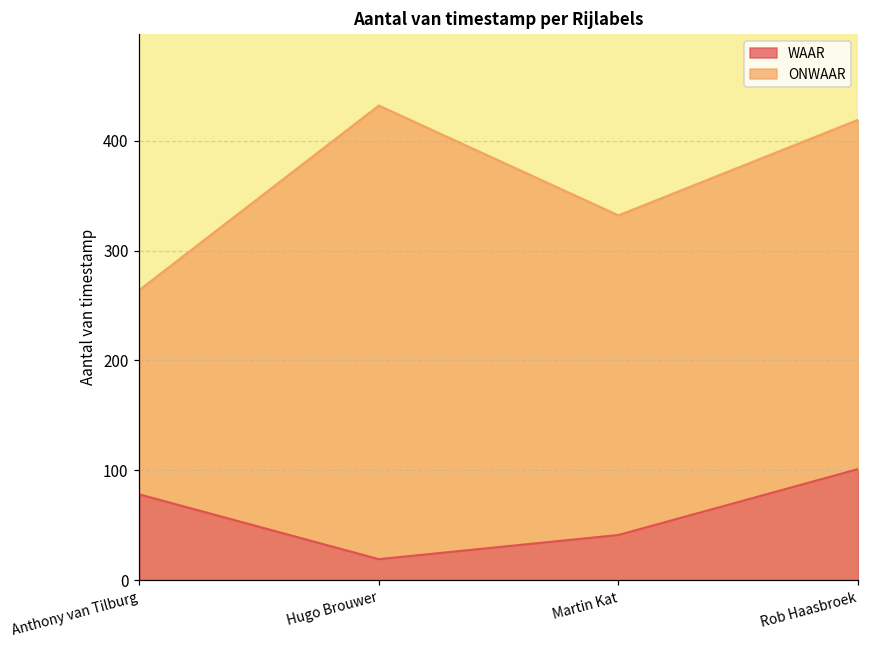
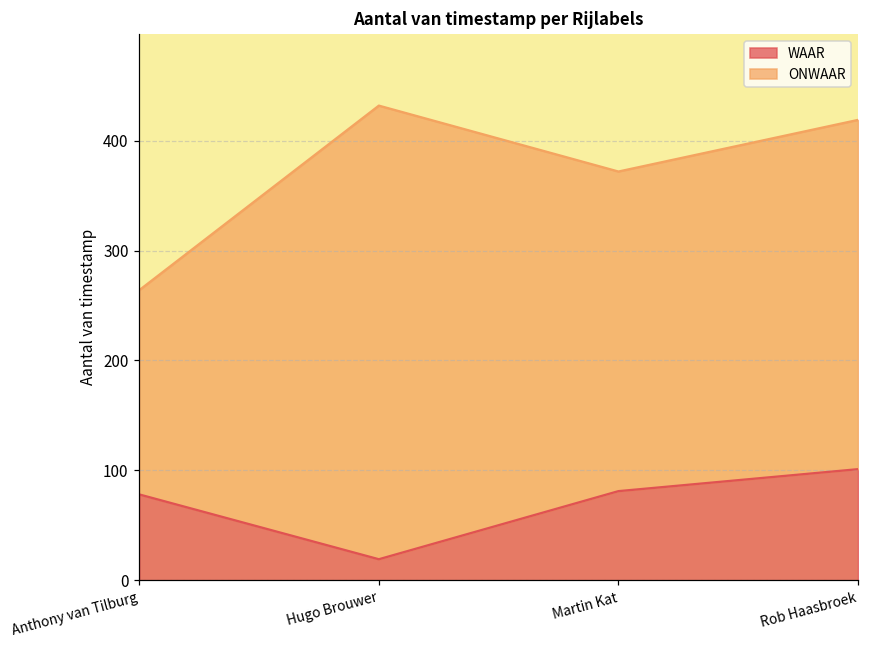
  {
    "WAAR": {
      "Anthony van Tilburg": 80,
      "Hugo Brouwer": 20,
-     "Martin Kat": 40,
+     "Martin Kat": 80,
      "Rob Haasbroek": 100
    },
    "ONWAAR": {
      "Anthony van Tilburg": 190,
      "Hugo Brouwer": 410,
      "Martin Kat": 290,
      "Rob Haasbroek": 320
    }
  }
